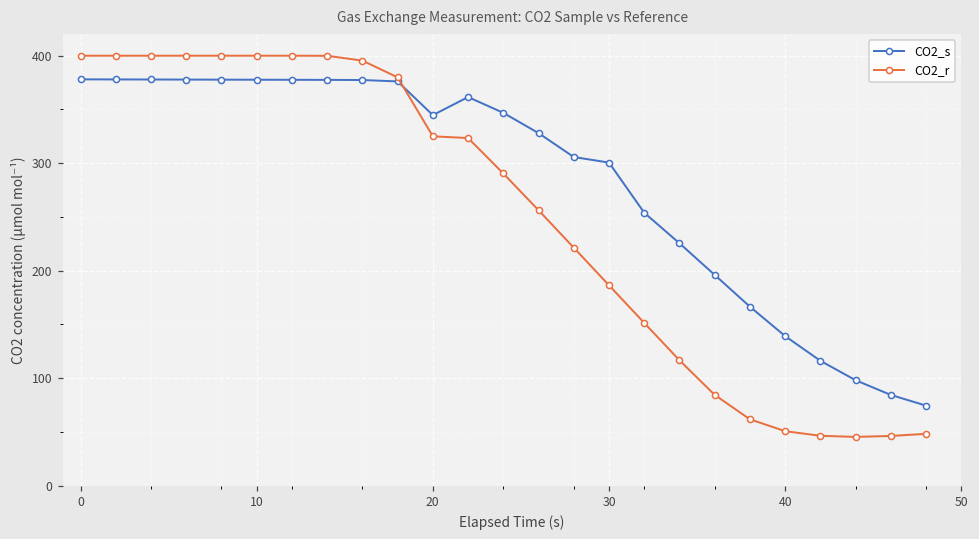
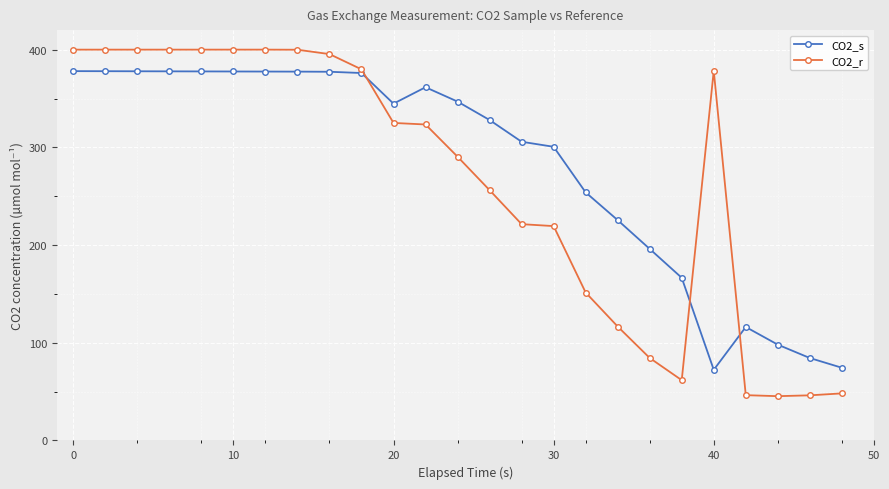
  {
    "CO2_s": {
      "0": 380,
      "10": 380,
      "20": 340,
      "30": 300,
-     "40": 140
+     "40": 70
    },
    "CO2_r": {
      "0": 400,
      "10": 400,
      "20": 320,
-     "30": 190,
-     "40": 50
+     "30": 220,
+     "40": 380
    }
  }
